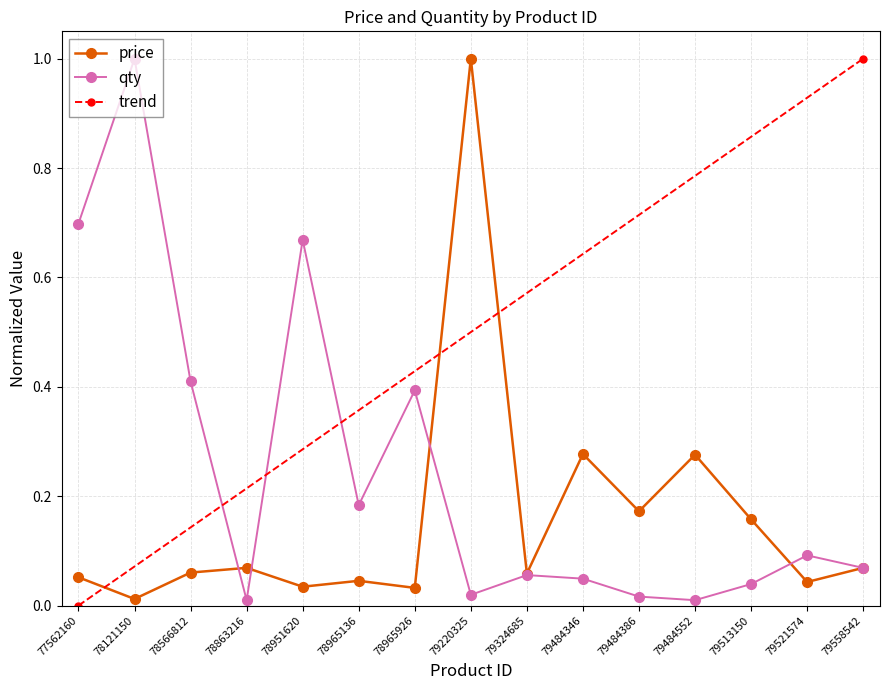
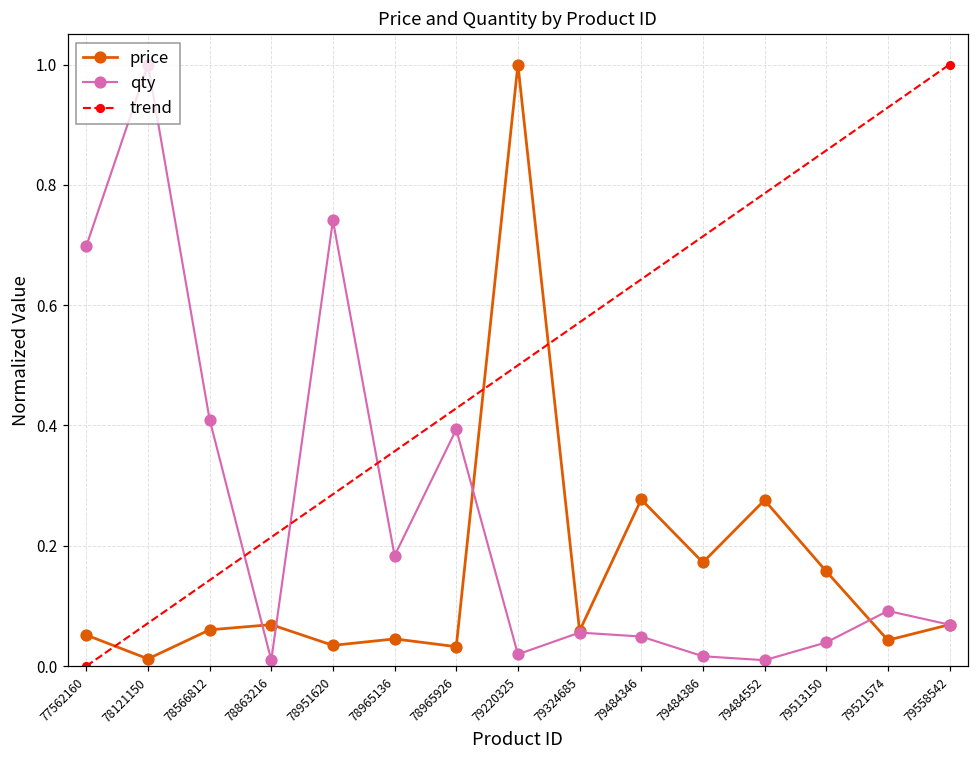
  {
    "price": {
      "77562160": 0.05,
      "78121150": 0.01,
      "78566812": 0.06,
      "78863216": 0.07,
      "78951620": 0.03,
      "78965136": 0.05,
      "78965926": 0.03,
      "79220325": 1.00,
      "79484346": 0.28,
      "79484386": 0.17,
      "79484552": 0.28,
      "79513150": 0.16,
      "79521574": 0.04
    },
    "qty": {
      "77562160": 0.70,
      "78566812": 0.41,
      "78863216": 0.01,
-     "78951620": 0.67,
+     "78951620": 0.74,
      "78965136": 0.18,
      "78965926": 0.39,
      "79220325": 0.02,
      "79484346": 0.05,
      "79484386": 0.02,
      "79484552": 0.01,
      "79513150": 0.04,
      "79521574": 0.09
    },
    "trend": {
      "77562160": 0.00,
      "79558542": 1.00
    }
  }
